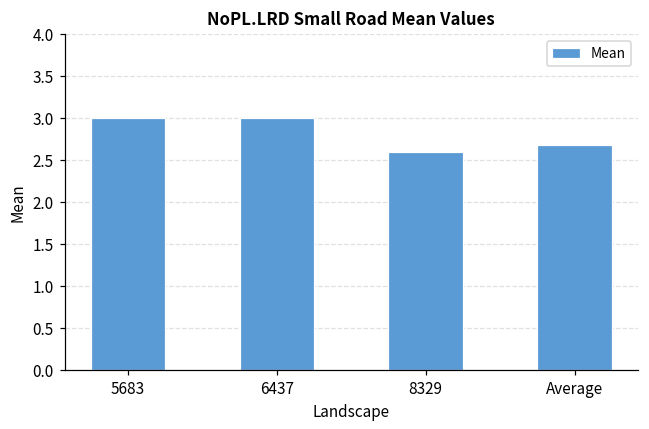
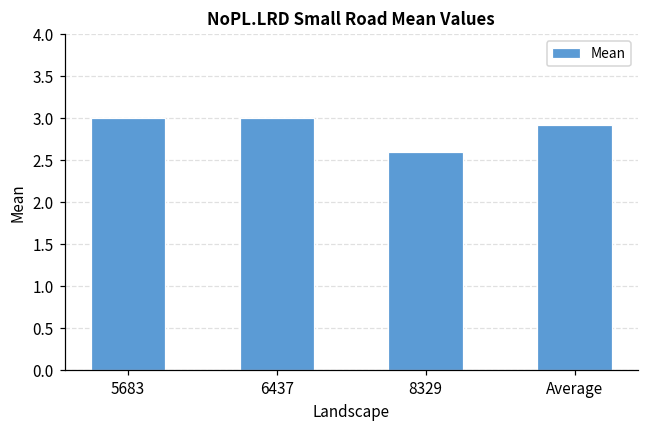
  {
    "5683": 3.0,
    "6437": 3.0,
    "8329": 2.6,
-   "Average": 2.7
+   "Average": 2.9
  }
